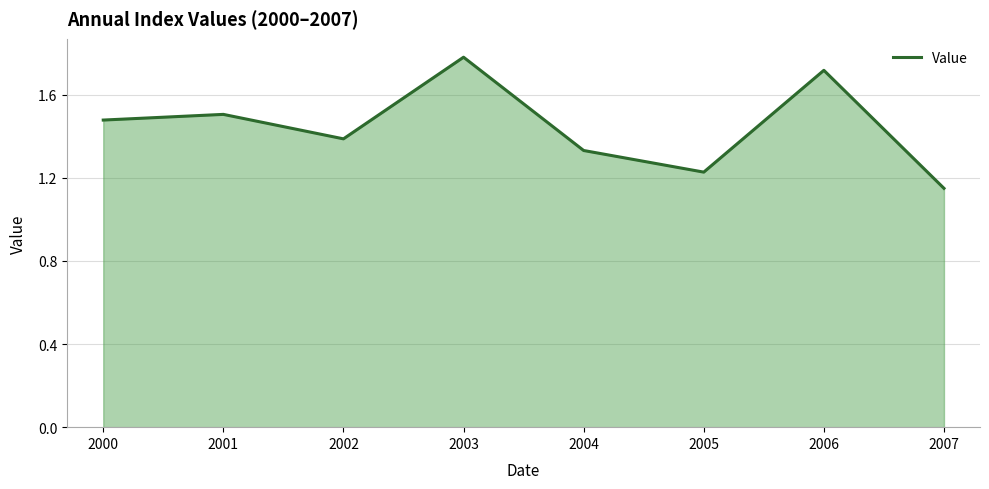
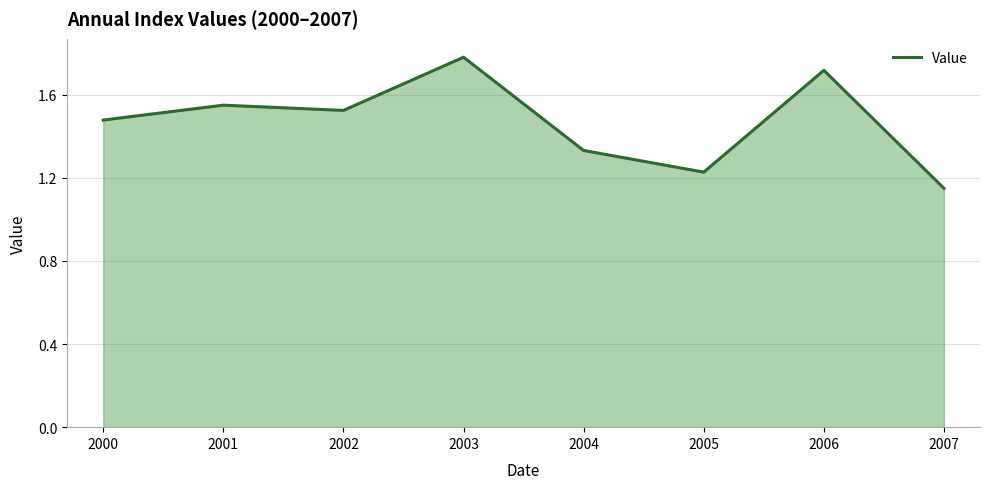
  {
    "2000": 1.48,
-   "2001": 1.50,
-   "2002": 1.39,
+   "2001": 1.55,
+   "2002": 1.52,
    "2003": 1.78,
    "2004": 1.33,
    "2005": 1.23,
    "2006": 1.72,
    "2007": 1.15
  }
